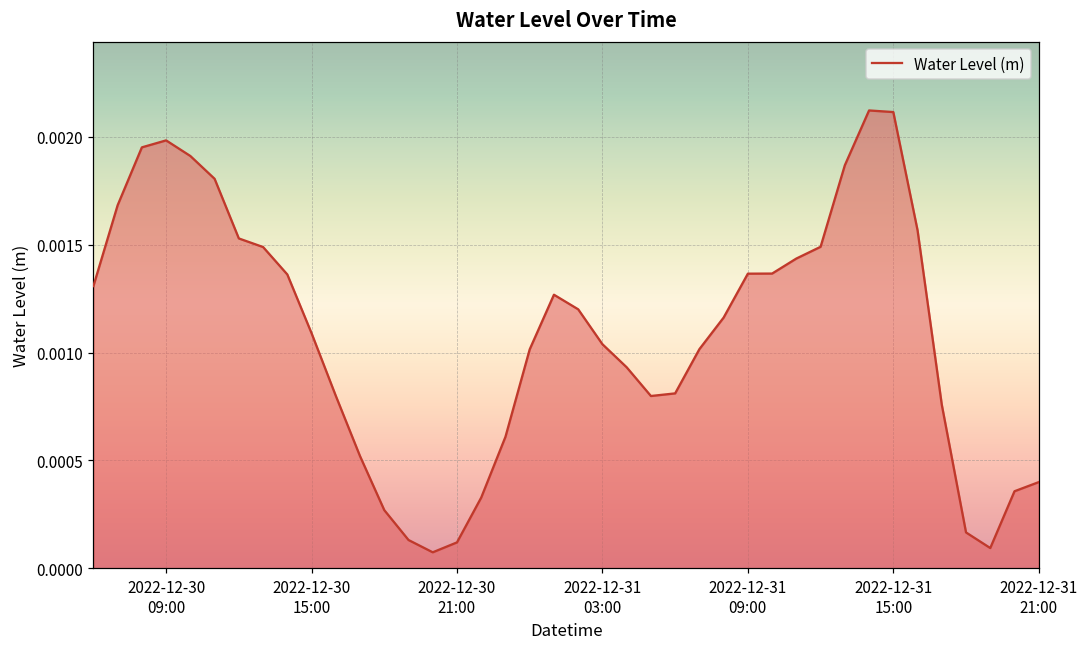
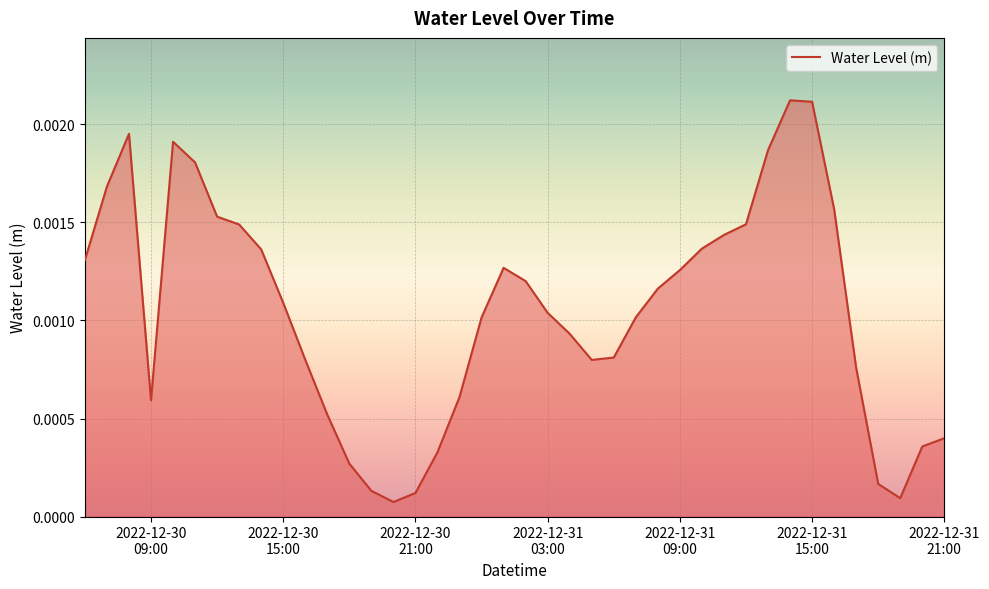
  {
-   "2022-12-30 09:00": 0.00198,
+   "2022-12-30 09:00": 0.00059,
    "2022-12-30 15:00": 0.00109,
    "2022-12-30 21:00": 0.00012,
    "2022-12-31 03:00": 0.00104,
-   "2022-12-31 09:00": 0.00137,
+   "2022-12-31 09:00": 0.00126,
    "2022-12-31 15:00": 0.00212,
    "2022-12-31 21:00": 0.00040
  }
